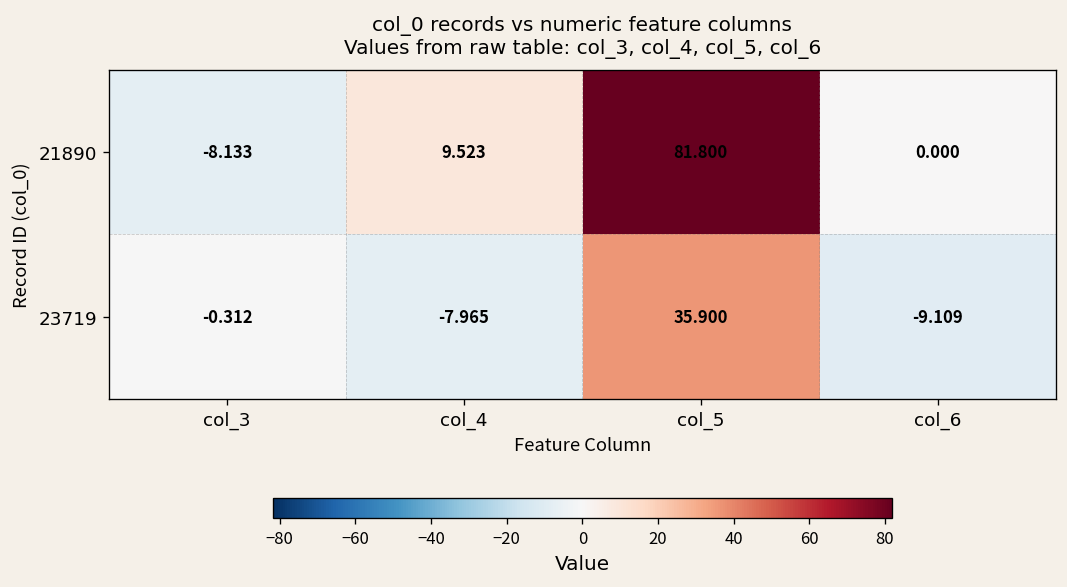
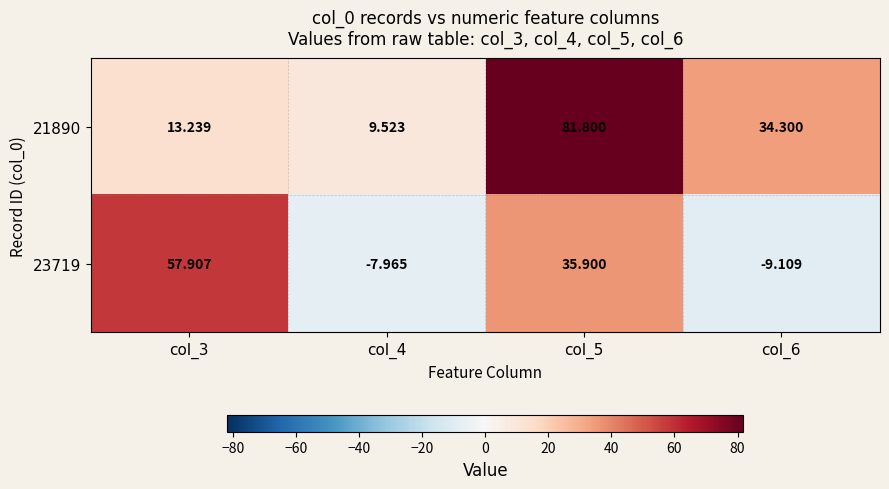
  {
    "21890": {
-     "col_3": -8.133,
+     "col_3": 13.239,
      "col_4": 9.523,
      "col_5": 81.800,
-     "col_6": 0.000
+     "col_6": 34.300
    },
    "23719": {
-     "col_3": -0.312,
+     "col_3": 57.907,
      "col_4": -7.965,
      "col_5": 35.900,
      "col_6": -9.109
    }
  }
